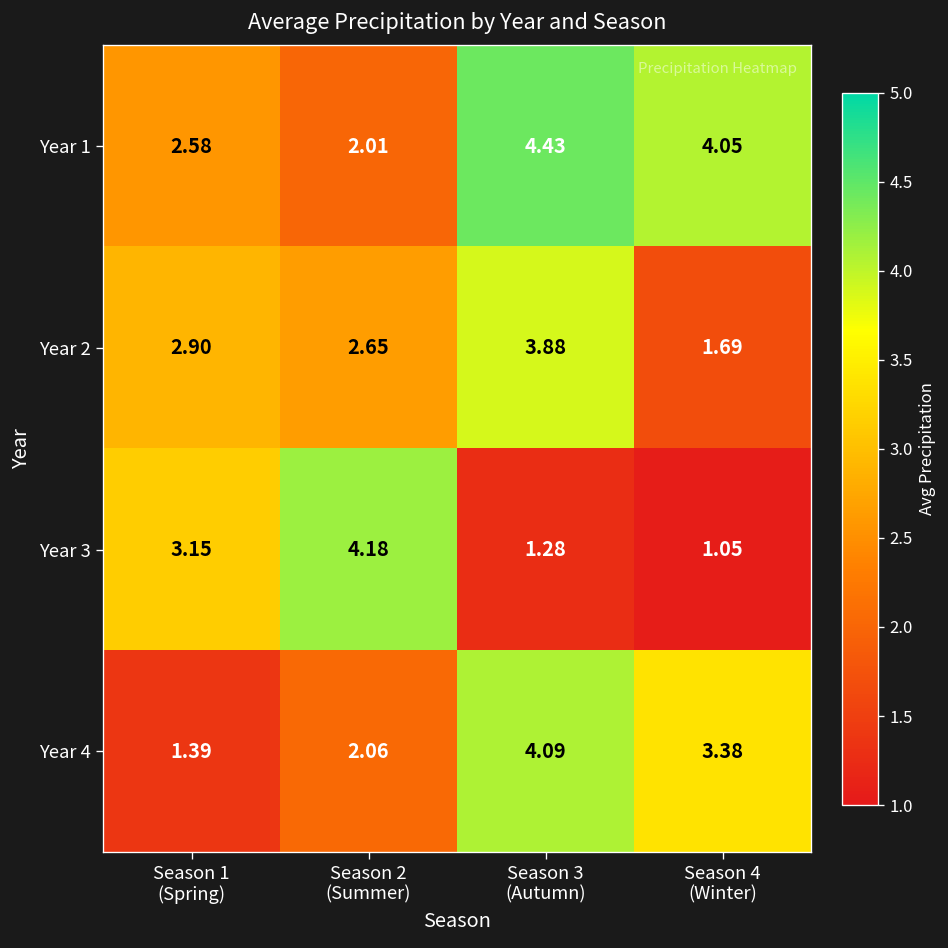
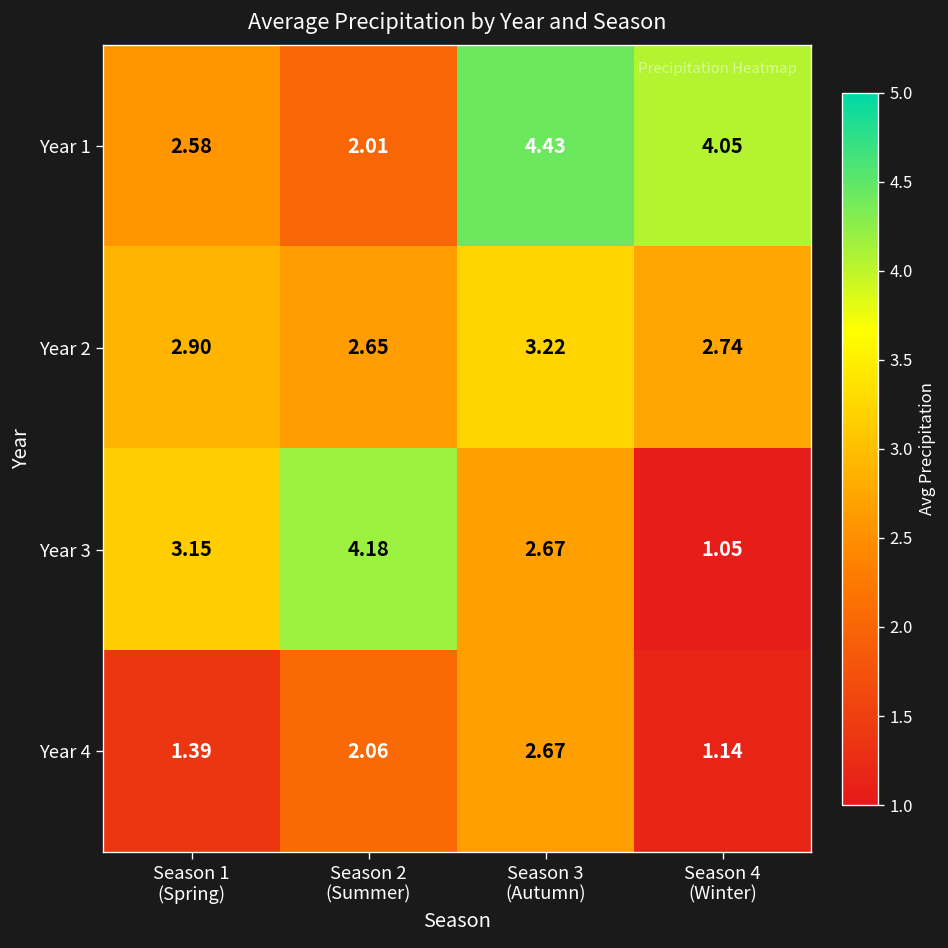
  {
    "Year 1": {
      "Season 1 (Spring)": 2.58,
      "Season 2 (Summer)": 2.01,
      "Season 3 (Autumn)": 4.43
    },
    "Year 2": {
      "Season 1 (Spring)": 2.90,
      "Season 2 (Summer)": 2.65,
-     "Season 3 (Autumn)": 3.88,
-     "Season 4 (Winter)": 1.69
+     "Season 3 (Autumn)": 3.22,
+     "Season 4 (Winter)": 2.74
    },
    "Year 3": {
      "Season 1 (Spring)": 3.15,
      "Season 2 (Summer)": 4.18,
-     "Season 3 (Autumn)": 1.28,
+     "Season 3 (Autumn)": 2.67,
      "Season 4 (Winter)": 1.05
    },
    "Year 4": {
      "Season 1 (Spring)": 1.39,
      "Season 2 (Summer)": 2.06,
-     "Season 3 (Autumn)": 4.09,
-     "Season 4 (Winter)": 3.38
+     "Season 3 (Autumn)": 2.67,
+     "Season 4 (Winter)": 1.14
    }
  }
